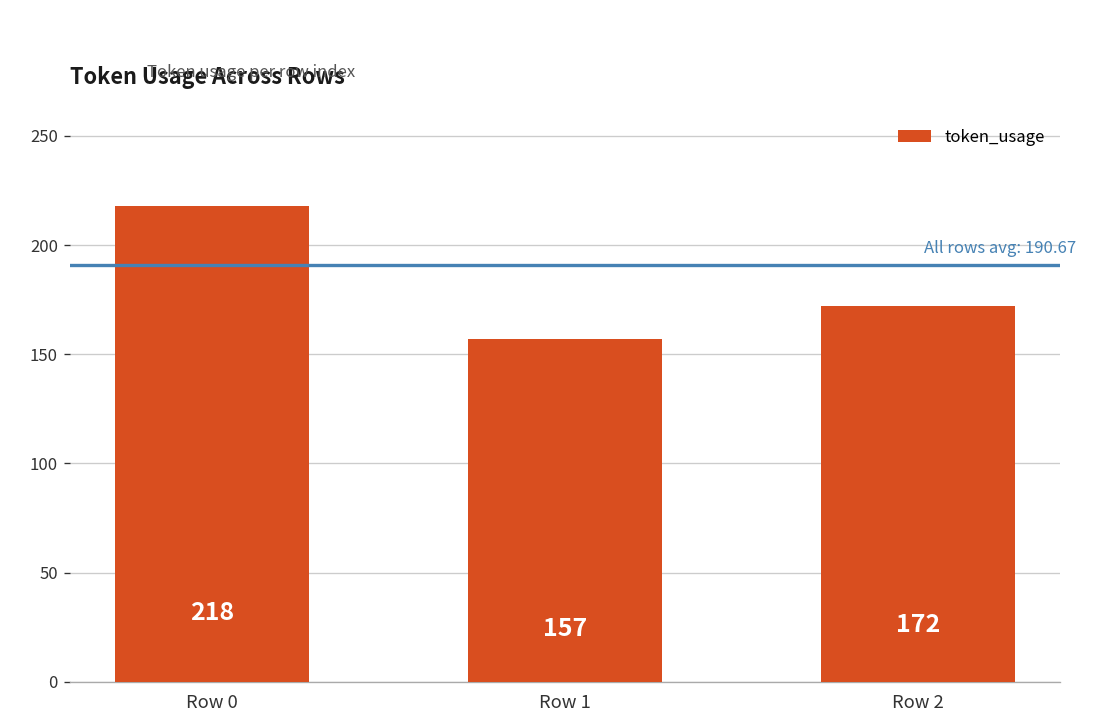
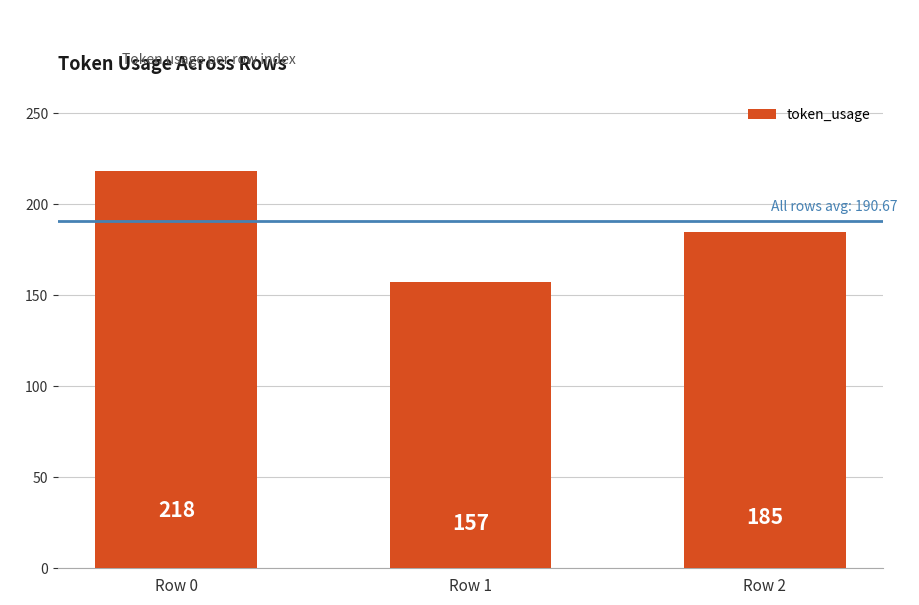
  {
    "Row 0": 218,
    "Row 1": 157,
-   "Row 2": 172
+   "Row 2": 185
  }
